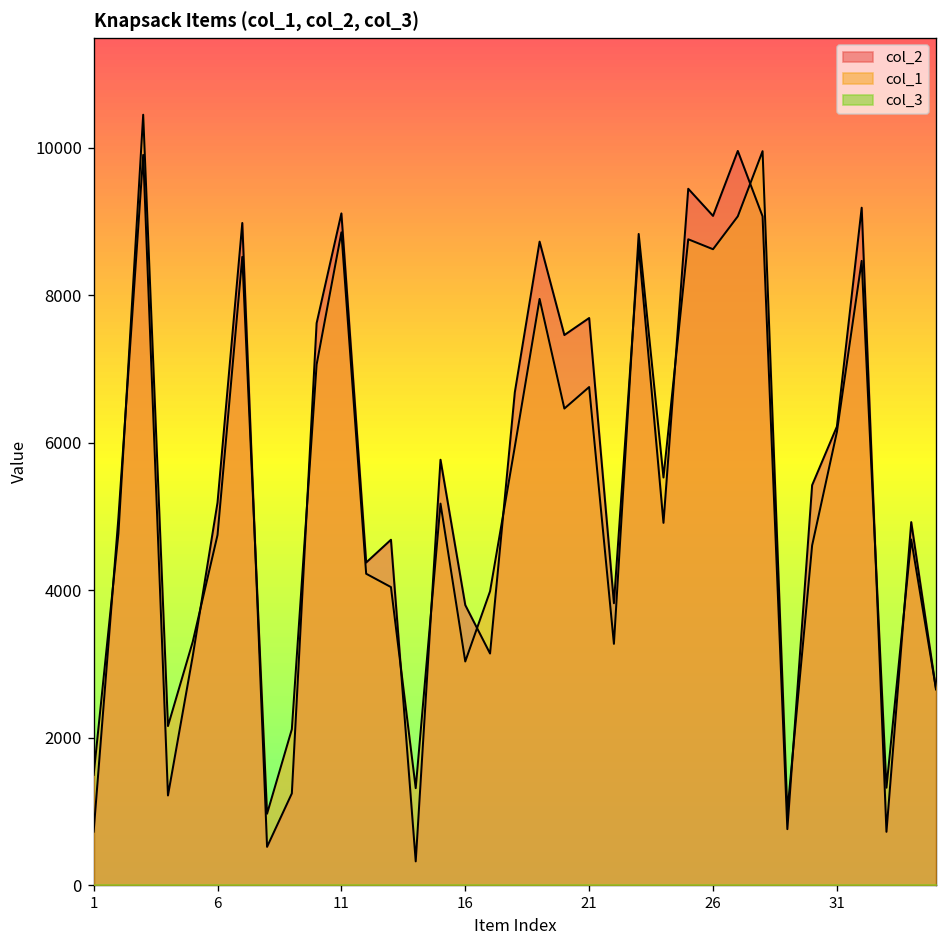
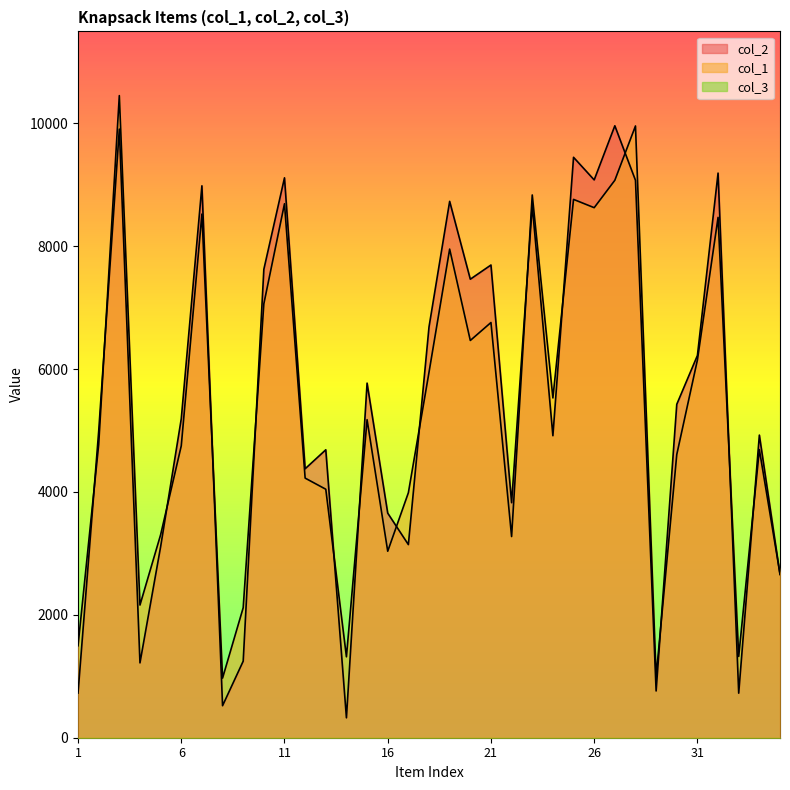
  {
    "col_2": {
      "1": 700,
      "6": 5200,
      "11": 9100,
-     "16": 3800,
+     "16": 3700,
      "21": 7700,
      "26": 9100,
      "31": 6200
    },
    "col_1": {
      "1": 1500,
      "6": 4800,
-     "11": 8900,
+     "11": 8700,
      "16": 3000,
      "21": 6800,
      "26": 8600,
      "31": 6100
    }
  }
